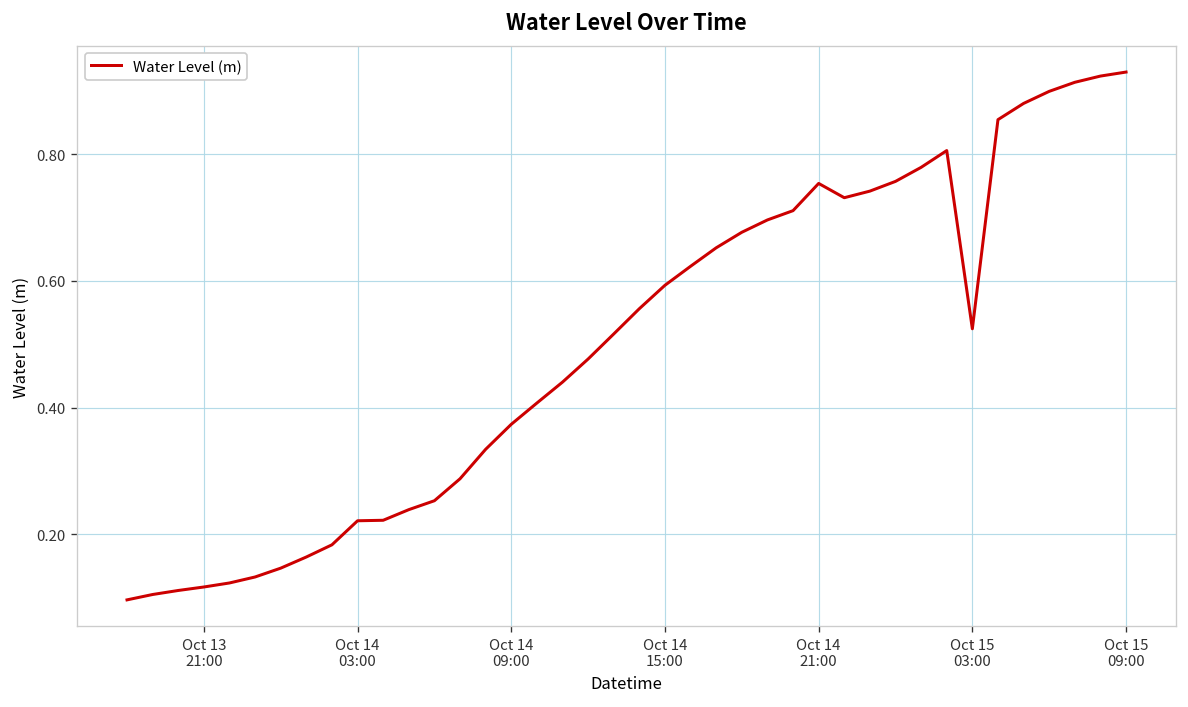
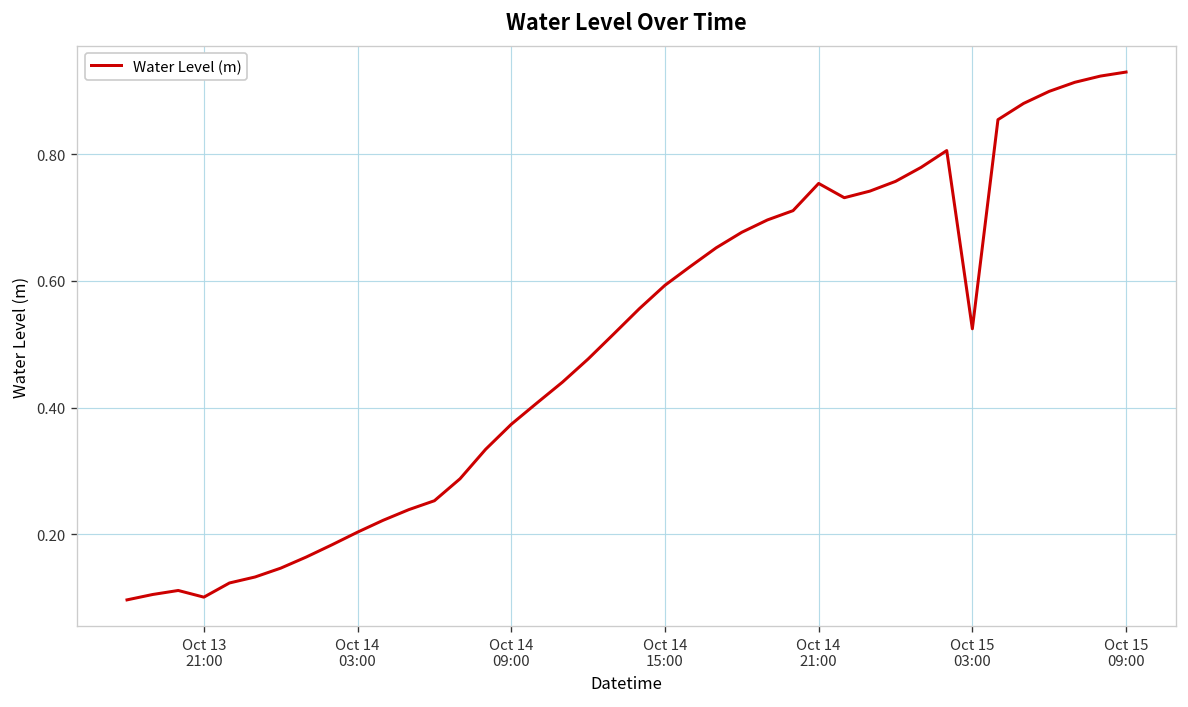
  {
-   "Oct 13 21:00": 0.12,
-   "Oct 14 03:00": 0.22,
+   "Oct 13 21:00": 0.10,
+   "Oct 14 03:00": 0.20,
    "Oct 14 09:00": 0.37,
    "Oct 14 15:00": 0.59,
    "Oct 14 21:00": 0.75,
    "Oct 15 03:00": 0.52,
    "Oct 15 09:00": 0.93
  }
